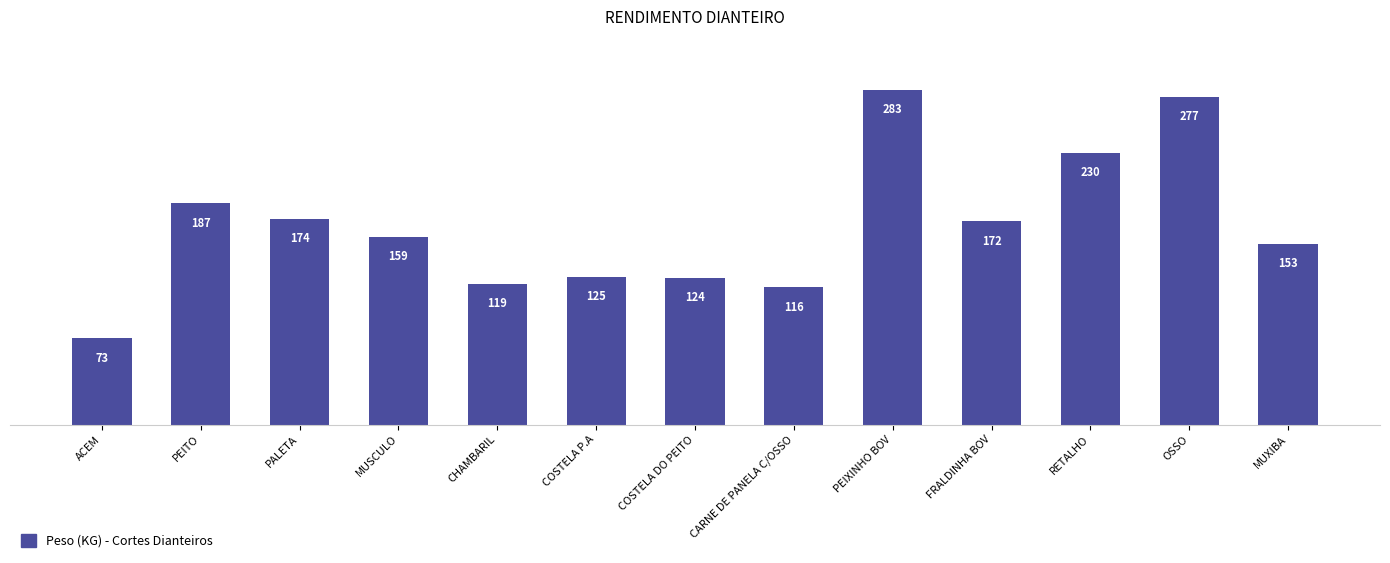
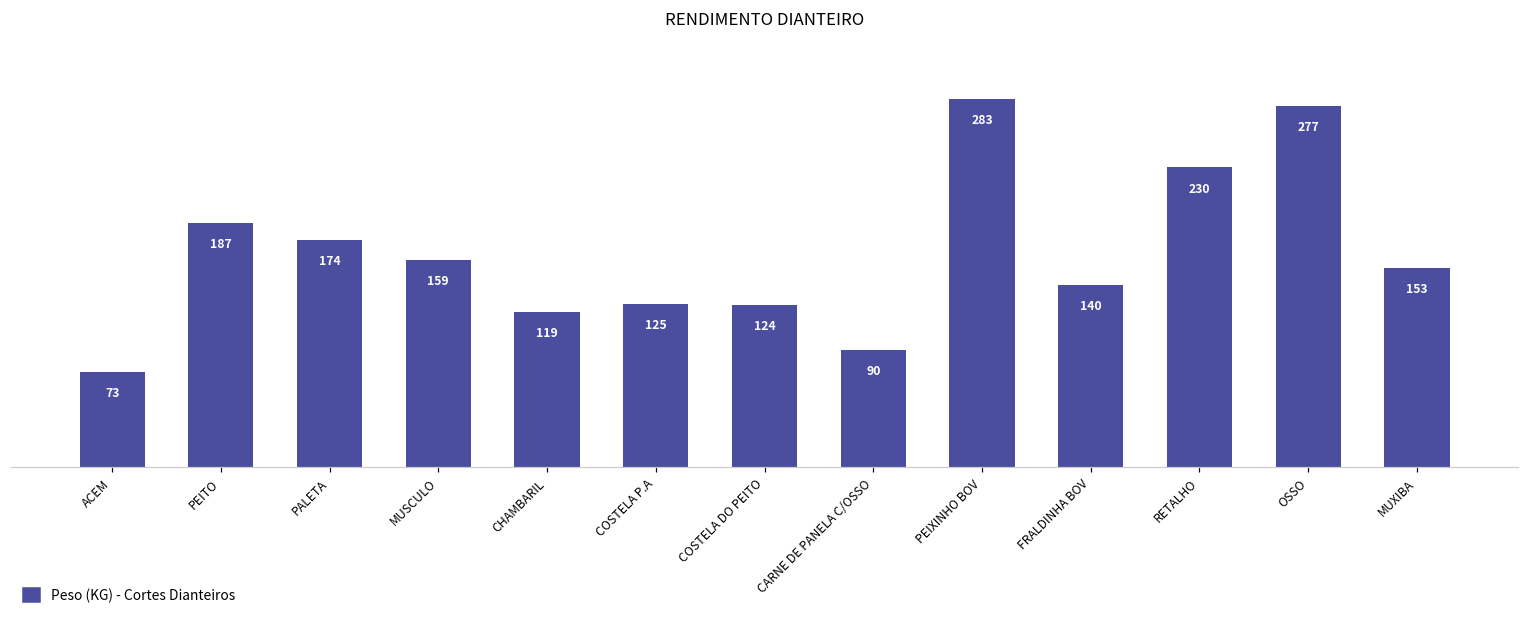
  {
    "ACEM": 73,
    "PEITO": 187,
    "PALETA": 174,
    "MUSCULO": 159,
    "CHAMBARIL": 119,
    "COSTELA P.A": 125,
    "COSTELA DO PEITO": 124,
-   "CARNE DE PANELA C/OSSO": 116,
+   "CARNE DE PANELA C/OSSO": 90,
    "PEIXINHO BOV": 283,
-   "FRALDINHA BOV": 172,
+   "FRALDINHA BOV": 140,
    "RETALHO": 230,
    "OSSO": 277,
    "MUXIBA": 153
  }
